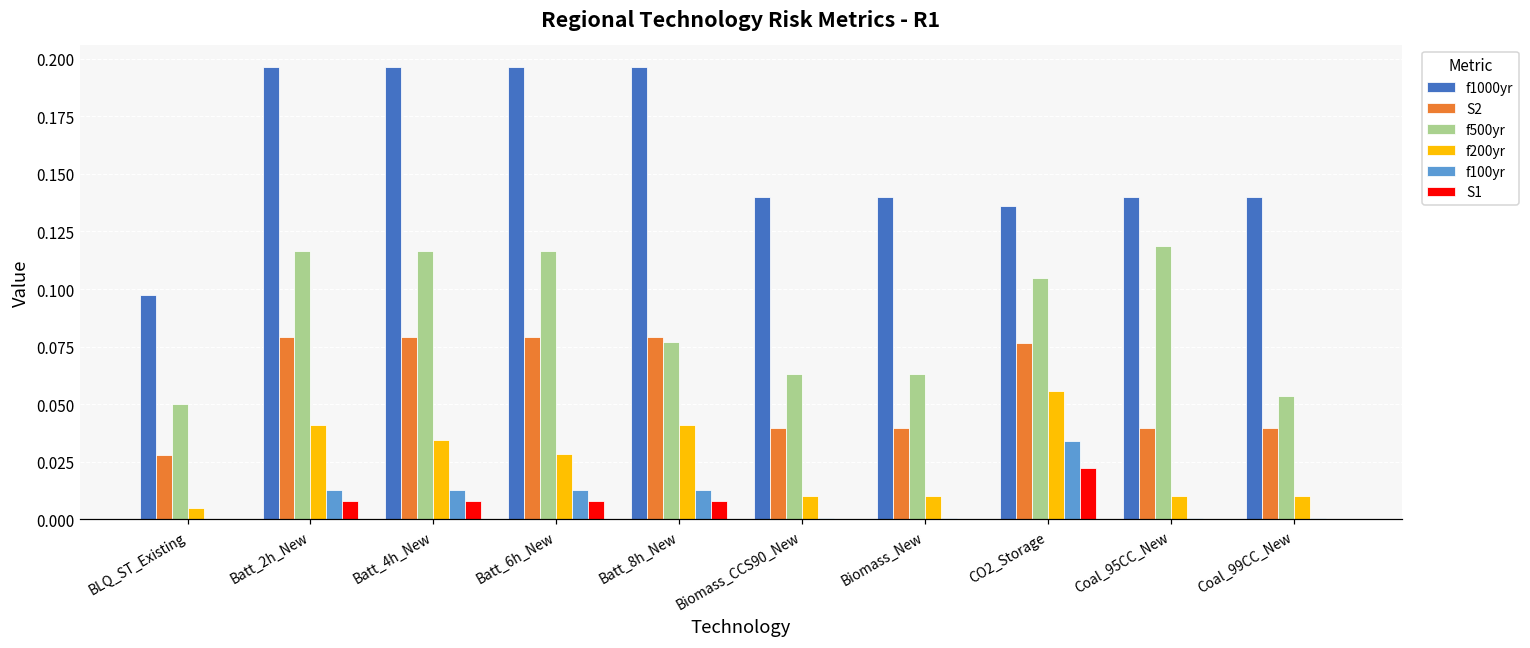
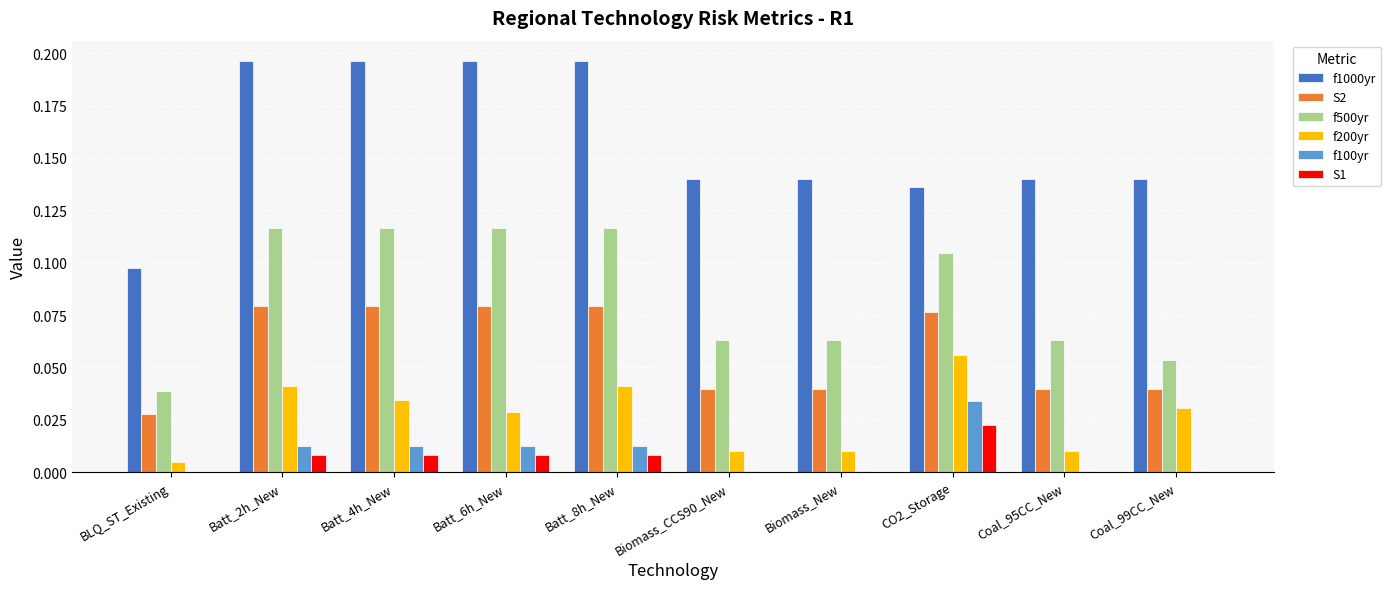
  {
    "S2": {
      "BLQ_ST_Existing": 0.028,
      "Batt_2h_New": 0.079,
      "Batt_4h_New": 0.079,
      "Batt_6h_New": 0.079,
      "Batt_8h_New": 0.079,
      "Biomass_CCS90_New": 0.040,
      "Biomass_New": 0.040,
      "CO2_Storage": 0.077,
      "Coal_95CC_New": 0.040,
      "Coal_99CC_New": 0.040
    },
    "f500yr": {
-     "BLQ_ST_Existing": 0.050,
+     "BLQ_ST_Existing": 0.039,
      "Batt_2h_New": 0.116,
      "Batt_4h_New": 0.116,
      "Batt_6h_New": 0.116,
-     "Batt_8h_New": 0.077,
+     "Batt_8h_New": 0.116,
      "Biomass_CCS90_New": 0.063,
      "Biomass_New": 0.063,
      "CO2_Storage": 0.105,
-     "Coal_95CC_New": 0.118,
+     "Coal_95CC_New": 0.063,
      "Coal_99CC_New": 0.054
    },
    "f200yr": {
      "BLQ_ST_Existing": 0.005,
      "Batt_2h_New": 0.041,
      "Batt_4h_New": 0.035,
      "Batt_6h_New": 0.029,
      "Batt_8h_New": 0.041,
      "Biomass_CCS90_New": 0.010,
      "Biomass_New": 0.010,
      "CO2_Storage": 0.056,
      "Coal_95CC_New": 0.010,
-     "Coal_99CC_New": 0.010
+     "Coal_99CC_New": 0.031
    },
    "S1": {
      "BLQ_ST_Existing": 0.000,
      "Batt_2h_New": 0.008,
      "Batt_4h_New": 0.008,
      "Batt_6h_New": 0.008,
      "Batt_8h_New": 0.008,
      "CO2_Storage": 0.022
    }
  }
